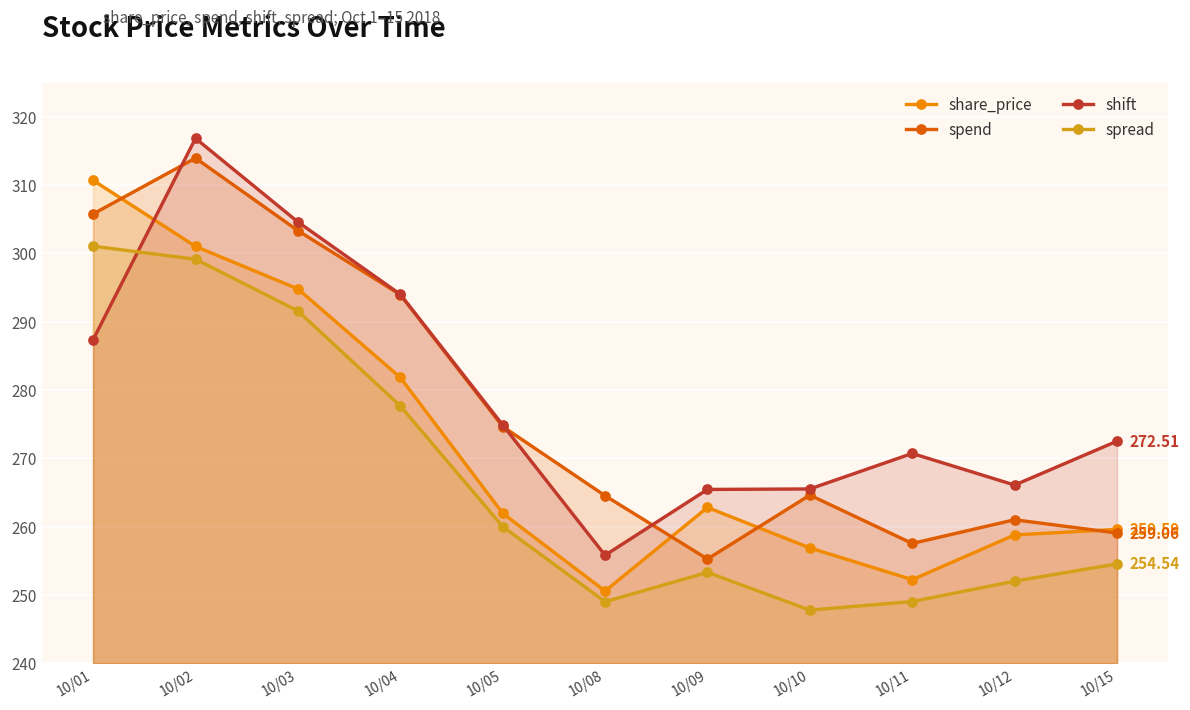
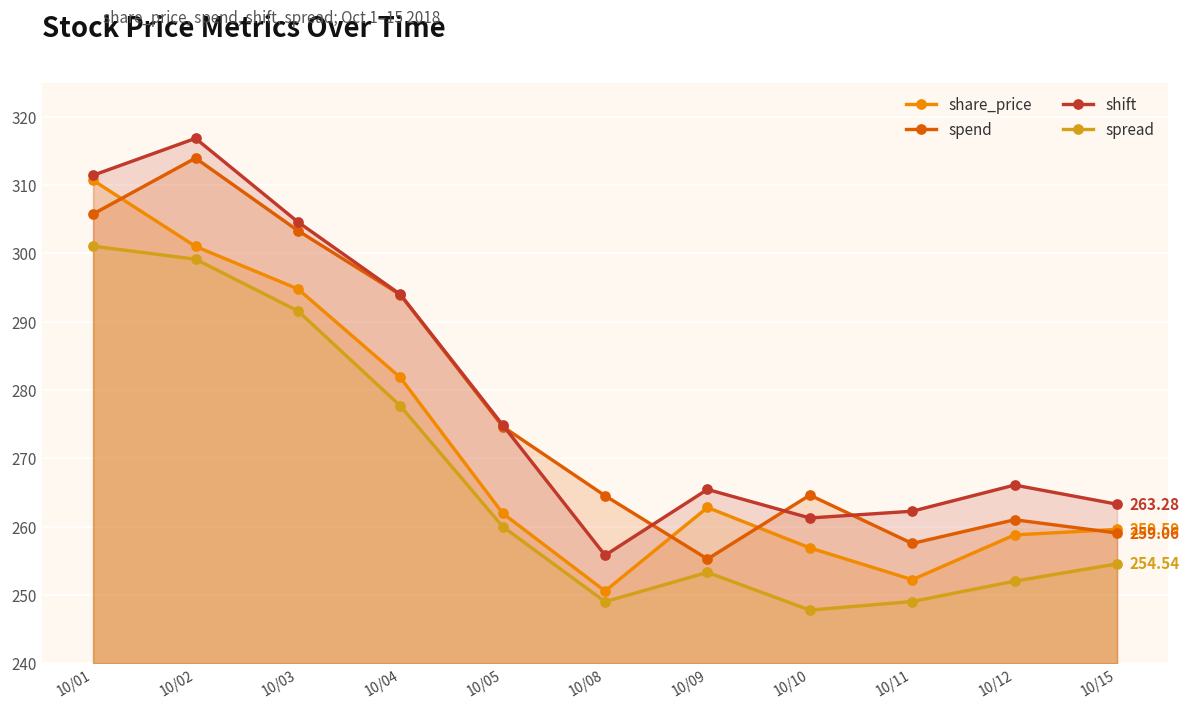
  {
    "shift": {
-     "10/01": 287,
-     "10/10": 266,
-     "10/11": 271,
-     "10/15": 272.51
+     "10/01": 311,
+     "10/10": 261,
+     "10/11": 262,
+     "10/15": 263.28
    }
  }
